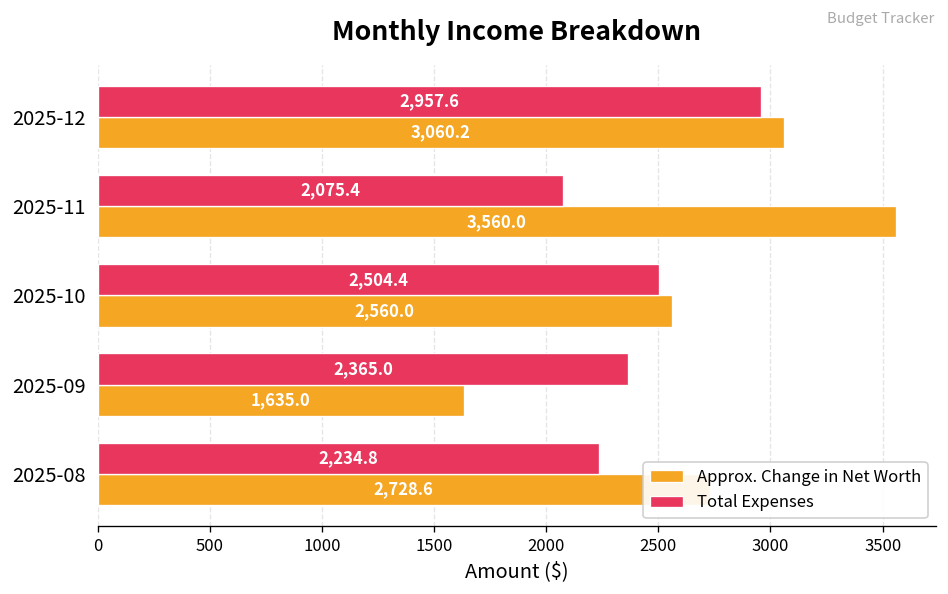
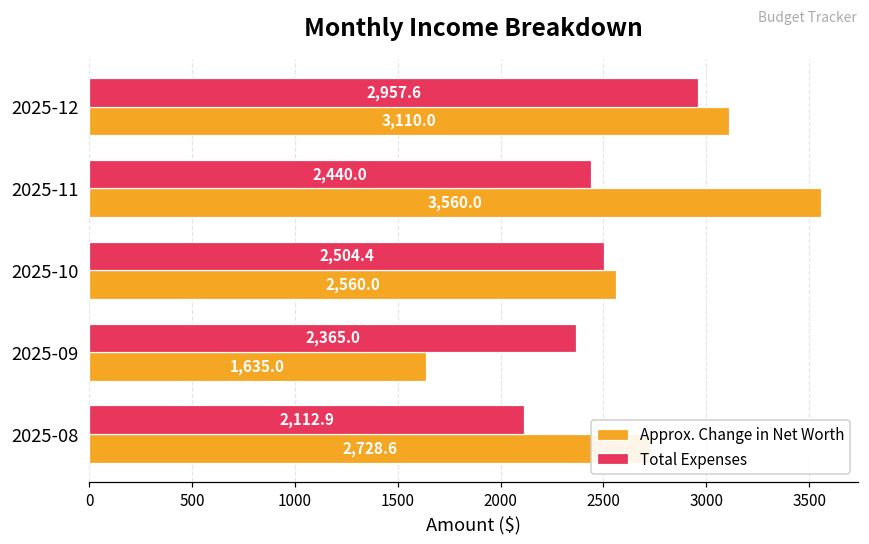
  {
    "Approx. Change in Net Worth": {
-     "2025-12": "3,060.2",
+     "2025-12": "3,110.0",
      "2025-11": "3,560.0",
      "2025-10": "2,560.0",
      "2025-09": "1,635.0"
    },
    "Total Expenses": {
      "2025-12": "2,957.6",
-     "2025-11": "2,075.4",
+     "2025-11": "2,440.0",
      "2025-10": "2,504.4",
      "2025-09": "2,365.0",
-     "2025-08": "2,234.8"
+     "2025-08": "2,112.9"
    }
  }
